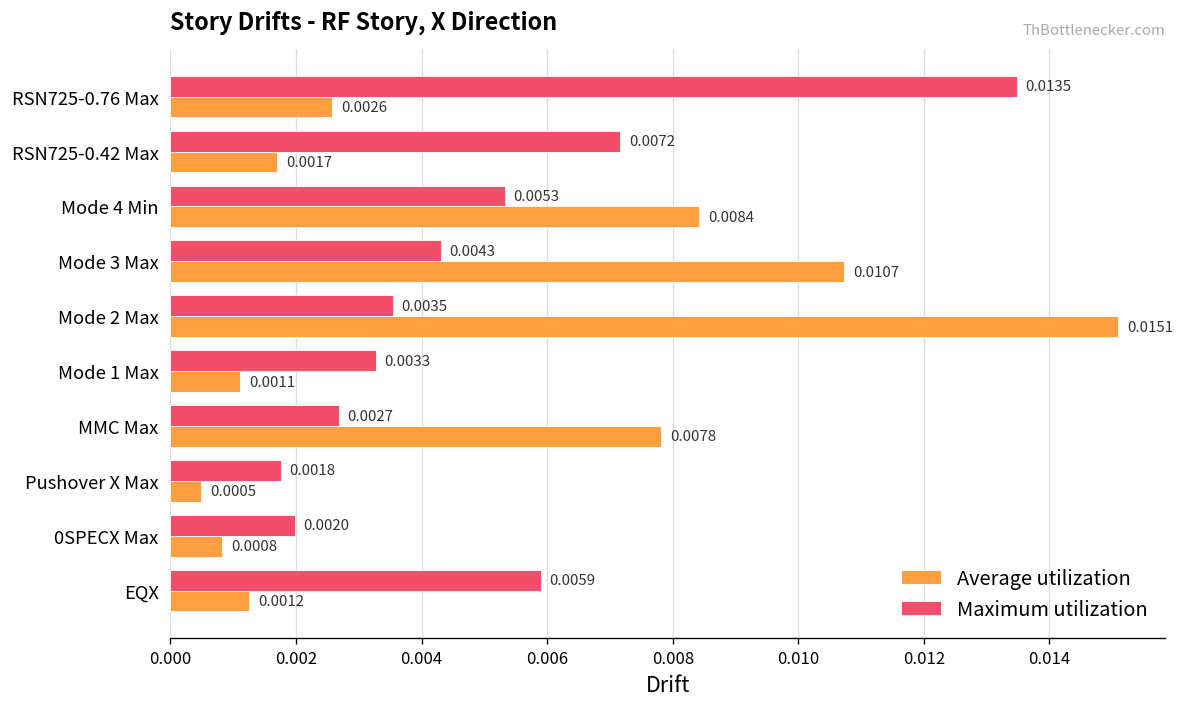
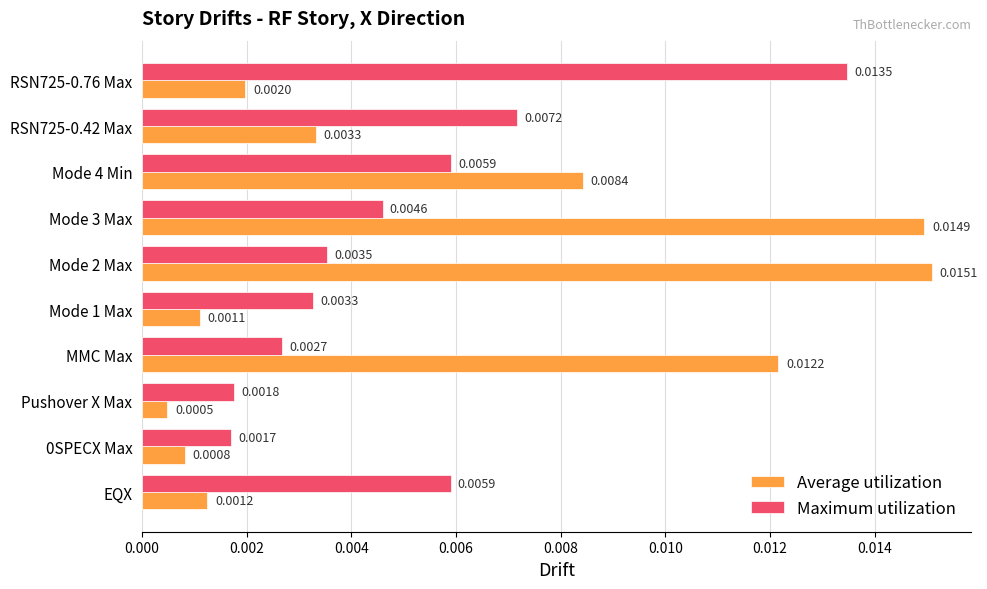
  {
    "Average utilization": {
-     "RSN725-0.76 Max": 0.0026,
-     "RSN725-0.42 Max": 0.0017,
+     "RSN725-0.76 Max": 0.0020,
+     "RSN725-0.42 Max": 0.0033,
      "Mode 4 Min": 0.0084,
-     "Mode 3 Max": 0.0107,
+     "Mode 3 Max": 0.0149,
      "Mode 2 Max": 0.0151,
      "Mode 1 Max": 0.0011,
-     "MMC Max": 0.0078,
+     "MMC Max": 0.0122,
      "Pushover X Max": 0.0005,
      "0SPECX Max": 0.0008,
      "EQX": 0.0012
    },
    "Maximum utilization": {
      "RSN725-0.76 Max": 0.0135,
      "RSN725-0.42 Max": 0.0072,
-     "Mode 4 Min": 0.0053,
-     "Mode 3 Max": 0.0043,
+     "Mode 4 Min": 0.0059,
+     "Mode 3 Max": 0.0046,
      "Mode 2 Max": 0.0035,
      "Mode 1 Max": 0.0033,
      "MMC Max": 0.0027,
      "Pushover X Max": 0.0018,
-     "0SPECX Max": 0.0020,
+     "0SPECX Max": 0.0017,
      "EQX": 0.0059
    }
  }
